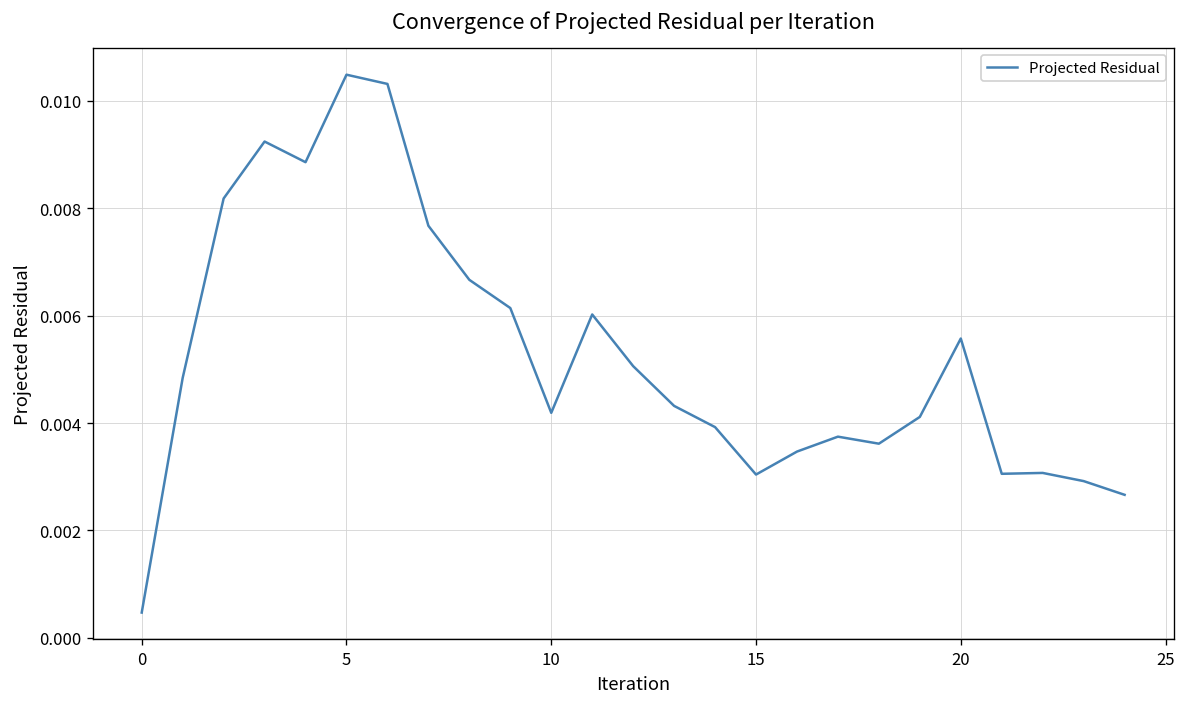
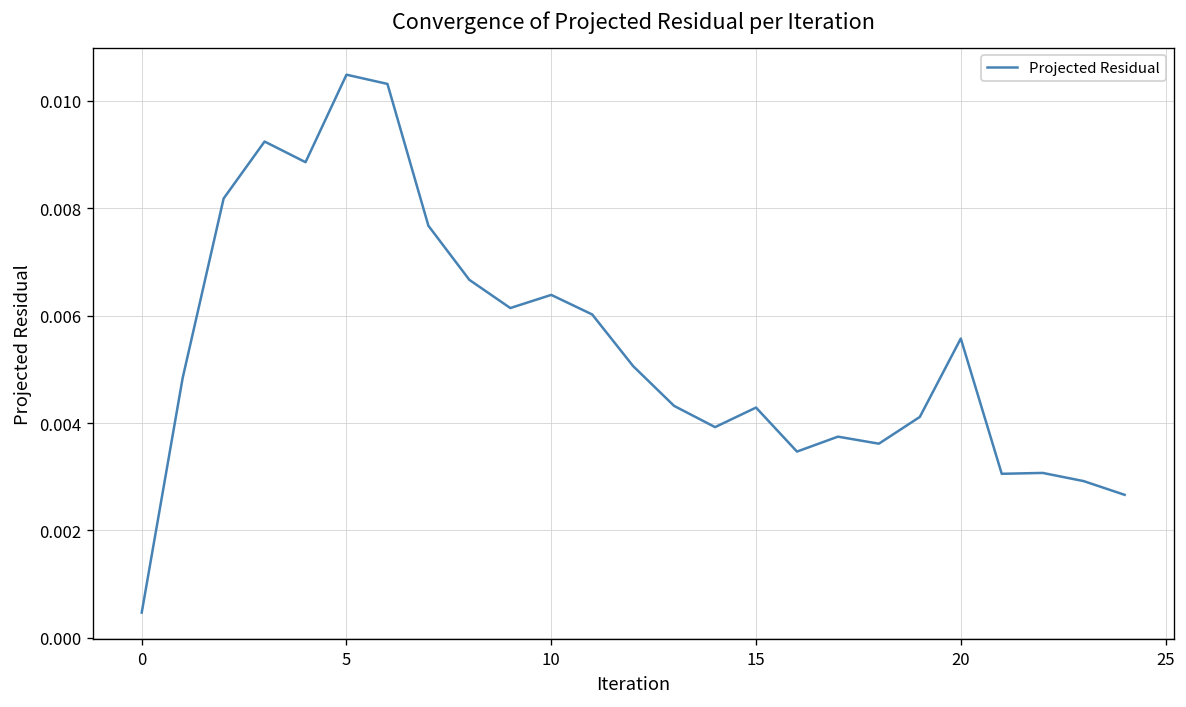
  {
    "0": 0.0005,
    "5": 0.0105,
-   "10": 0.0042,
-   "15": 0.0030,
+   "10": 0.0064,
+   "15": 0.0043,
    "20": 0.0056
  }
